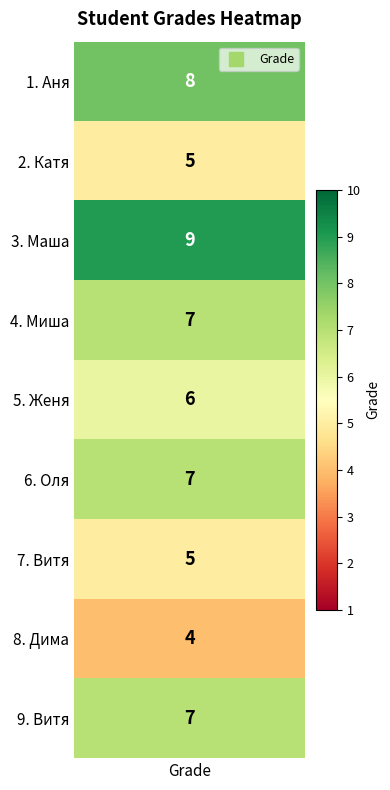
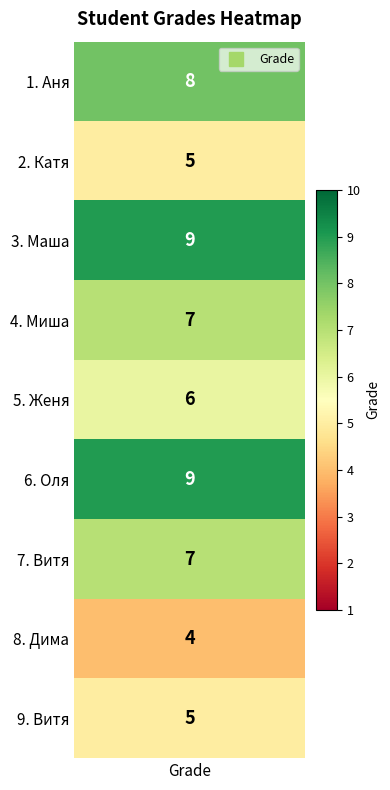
  {
    "1. Аня": {
      "Grade": 8
    },
    "2. Катя": {
      "Grade": 5
    },
    "3. Маша": {
      "Grade": 9
    },
    "4. Миша": {
      "Grade": 7
    },
    "5. Женя": {
      "Grade": 6
    },
    "6. Оля": {
-     "Grade": 7
+     "Grade": 9
    },
    "7. Витя": {
-     "Grade": 5
+     "Grade": 7
    },
    "8. Дима": {
      "Grade": 4
    },
    "9. Витя": {
-     "Grade": 7
+     "Grade": 5
    }
  }
